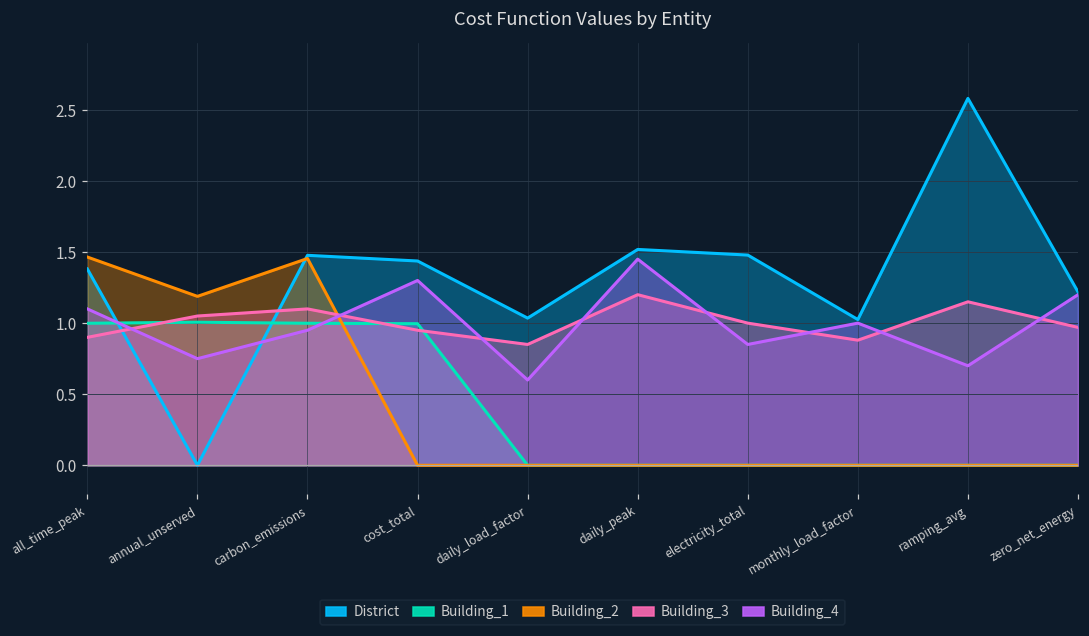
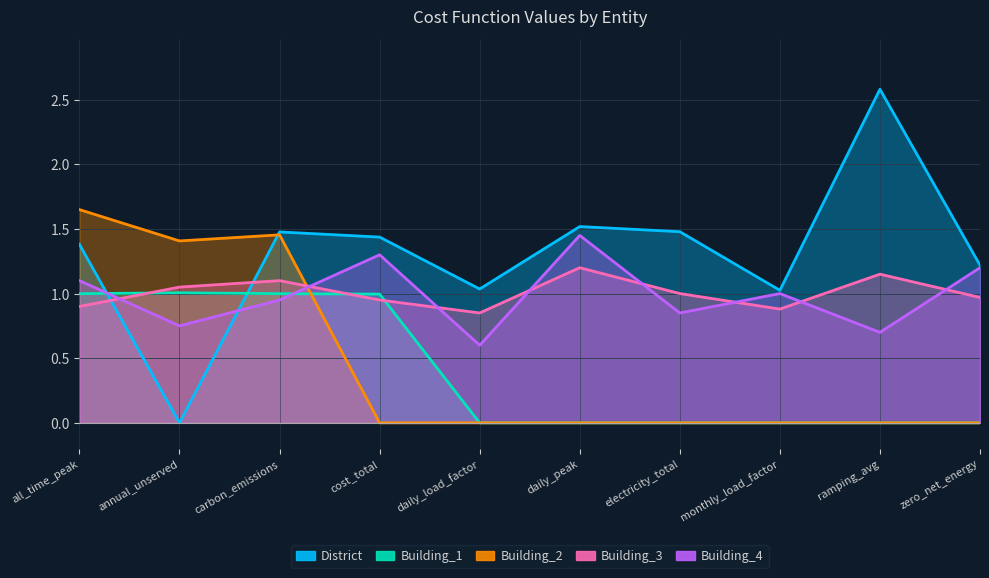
  {
    "Building_2": {
-     "all_time_peak": 1.46,
-     "annual_unserved": 1.19,
+     "all_time_peak": 1.65,
+     "annual_unserved": 1.41,
      "carbon_emissions": 1.45,
      "cost_total": 0.00
    }
  }
